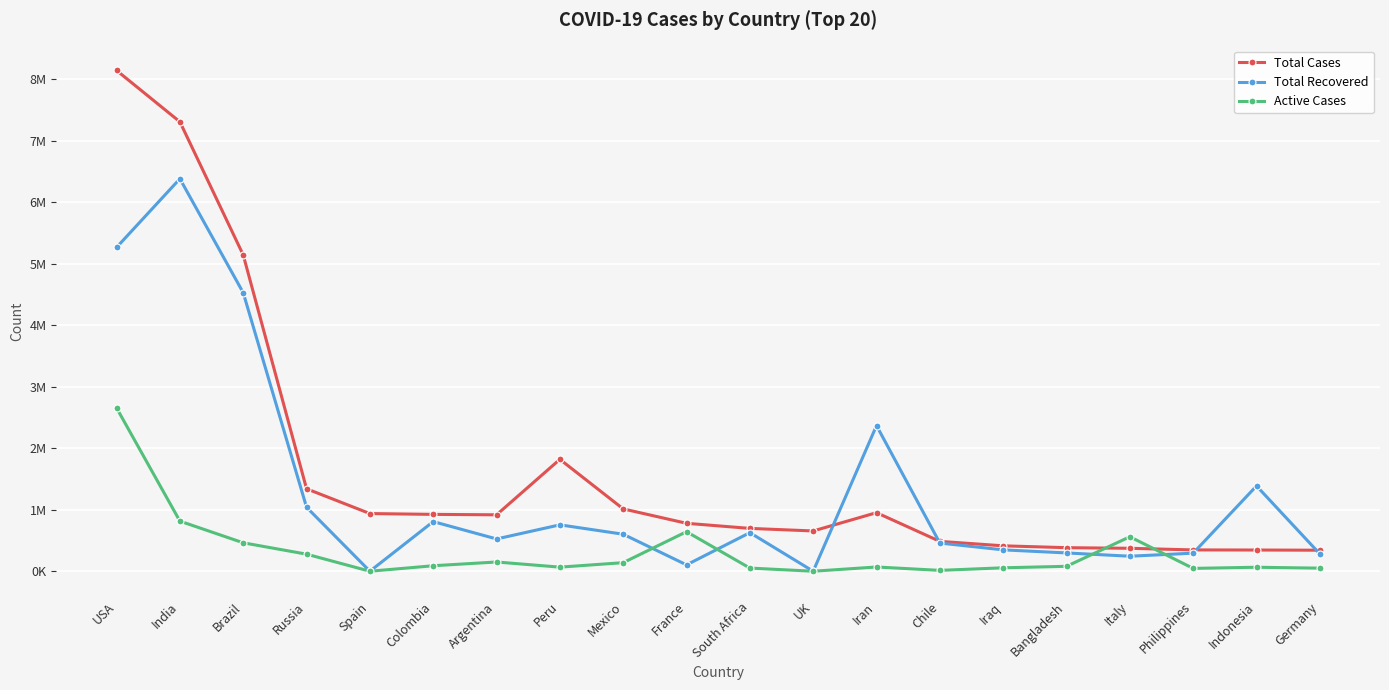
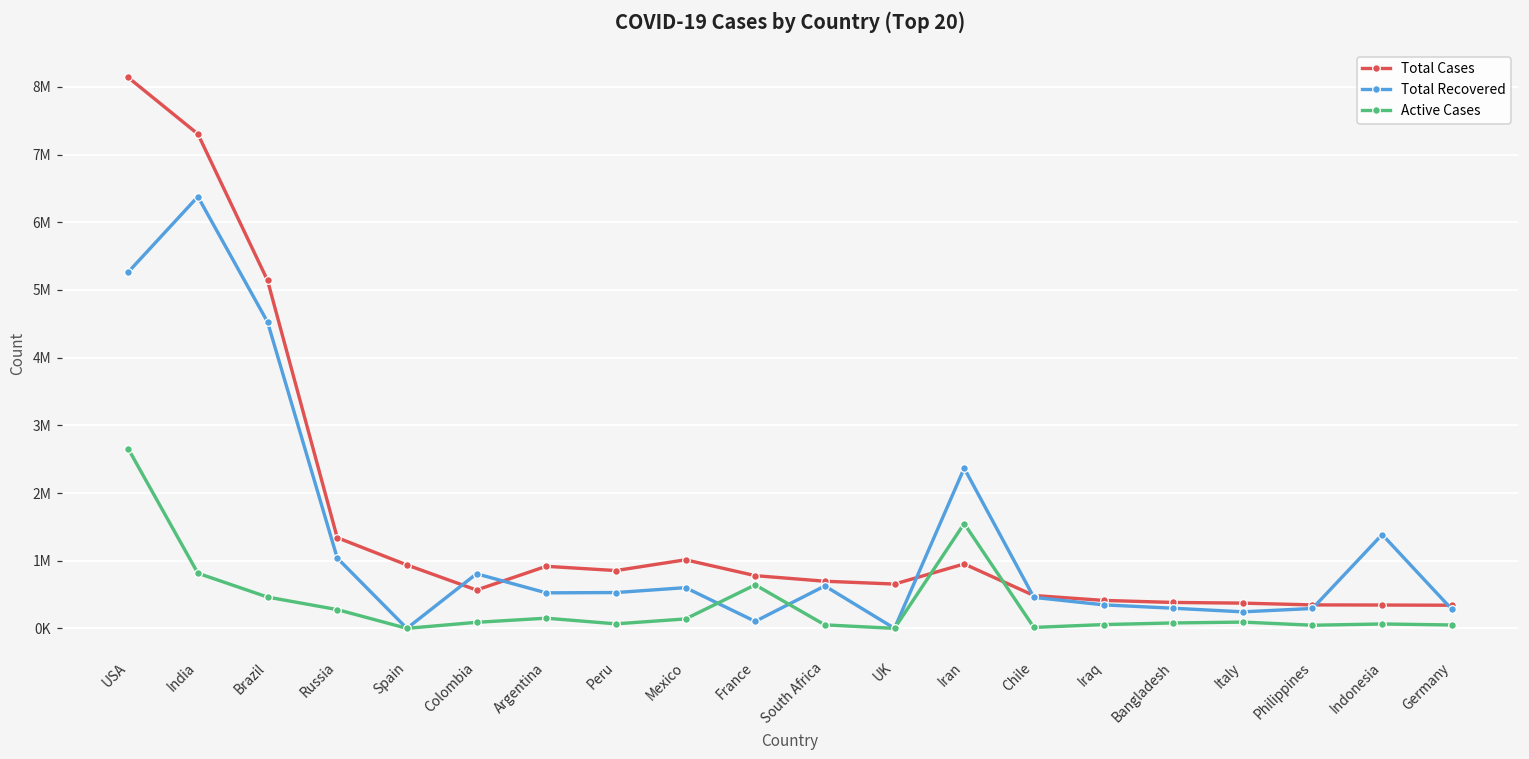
  {
    "Total Cases": {
      "USA": 8100000,
      "India": 7300000,
      "Brazil": 5100000,
      "Russia": 1300000,
      "Spain": 900000,
-     "Colombia": 900000,
+     "Colombia": 600000,
      "Argentina": 900000,
-     "Peru": 1800000,
+     "Peru": 900000,
      "Mexico": 1000000,
      "France": 800000,
      "South Africa": 700000,
      "UK": 700000,
      "Iran": 1000000,
      "Iraq": 400000,
      "Bangladesh": 400000,
      "Italy": 400000,
      "Philippines": 300000,
      "Indonesia": 300000,
      "Germany": 300000
    },
    "Total Recovered": {
      "USA": 5300000,
      "India": 6400000,
      "Brazil": 4500000,
      "Russia": 1000000,
      "Colombia": 800000,
      "Argentina": 500000,
-     "Peru": 800000,
+     "Peru": 500000,
      "Mexico": 600000,
      "France": 100000,
      "South Africa": 600000,
      "Iran": 2400000,
      "Iraq": 300000,
      "Bangladesh": 300000,
      "Italy": 200000,
      "Philippines": 300000,
      "Indonesia": 1400000,
      "Germany": 300000
    },
    "Active Cases": {
      "USA": 2700000,
      "India": 800000,
      "Brazil": 500000,
      "Russia": 300000,
      "Colombia": 100000,
      "Argentina": 200000,
      "Peru": 100000,
      "Mexico": 100000,
      "France": 600000,
      "South Africa": 100000,
-     "Iran": 100000,
+     "Iran": 1500000,
      "Chile": 0,
      "Iraq": 100000,
      "Bangladesh": 100000,
-     "Italy": 600000,
+     "Italy": 100000,
      "Philippines": 0,
      "Indonesia": 100000,
      "Germany": 100000
    }
  }
